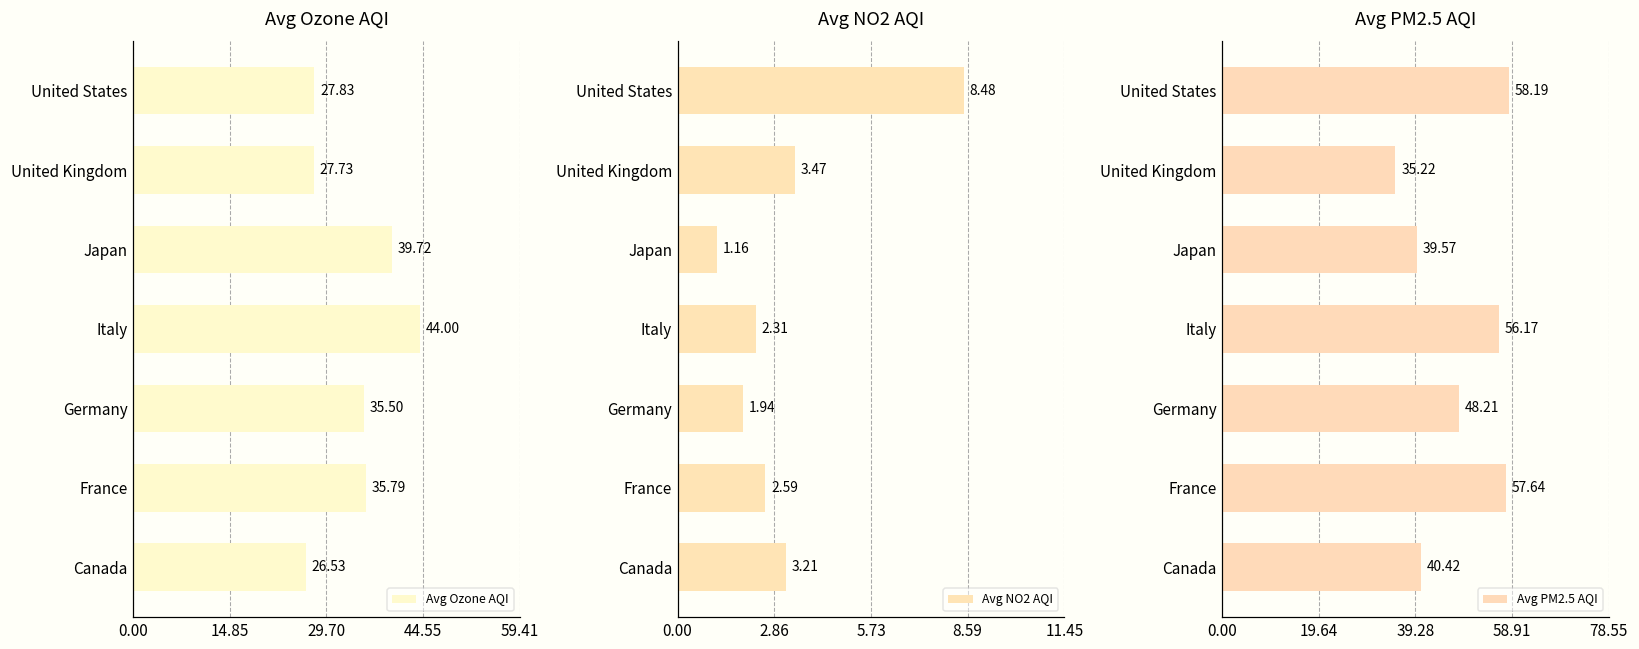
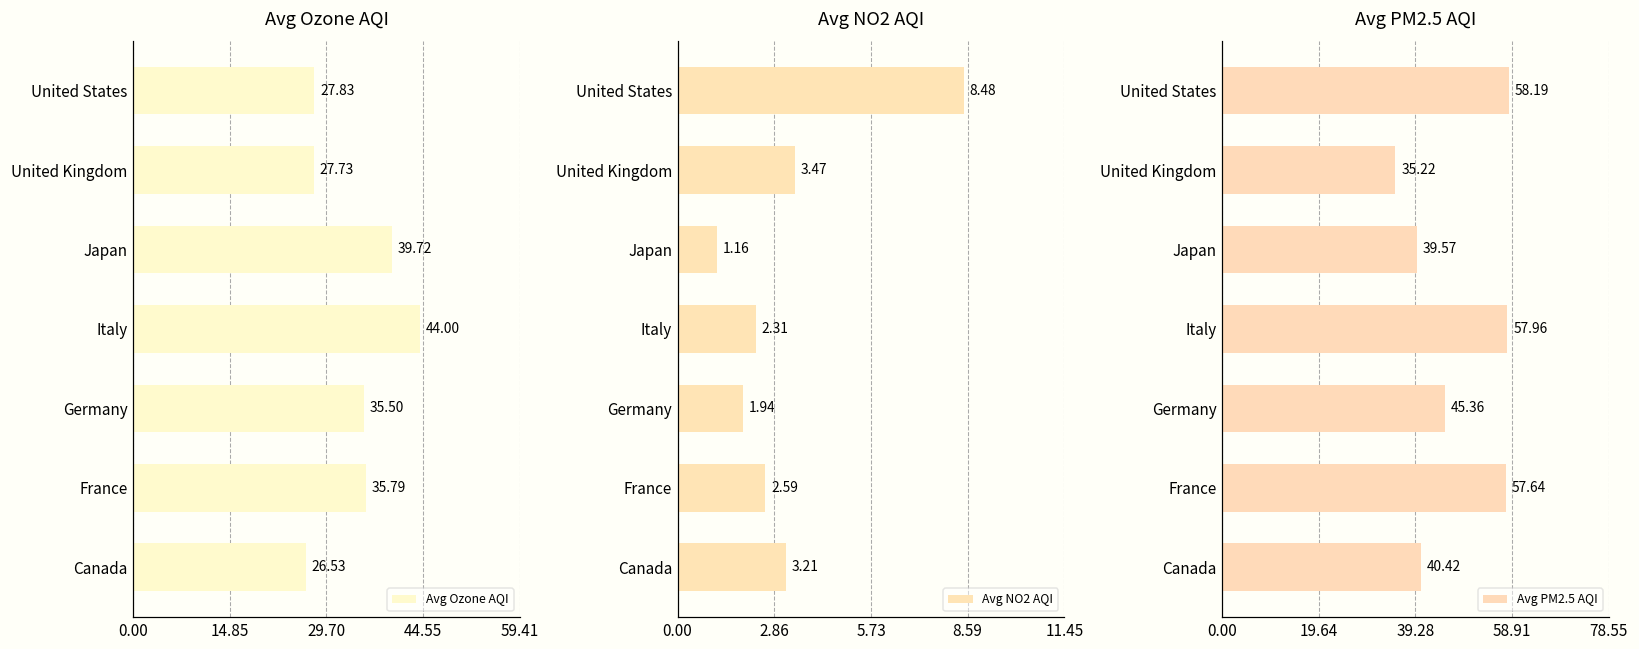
  {
    "Avg Ozone AQI": {
      "United States": 27.83,
      "United Kingdom": 27.73,
      "Japan": 39.72,
      "Italy": 44.00,
      "Germany": 35.50,
      "France": 35.79,
      "Canada": 26.53
    },
    "Avg NO2 AQI": {
      "United States": 8.48,
      "United Kingdom": 3.47,
      "Japan": 1.16,
      "Italy": 2.31,
      "Germany": 1.94,
      "France": 2.59,
      "Canada": 3.21
    },
    "Avg PM2.5 AQI": {
      "United States": 58.19,
      "United Kingdom": 35.22,
      "Japan": 39.57,
-     "Italy": 56.17,
-     "Germany": 48.21,
+     "Italy": 57.96,
+     "Germany": 45.36,
      "France": 57.64,
      "Canada": 40.42
    }
  }
